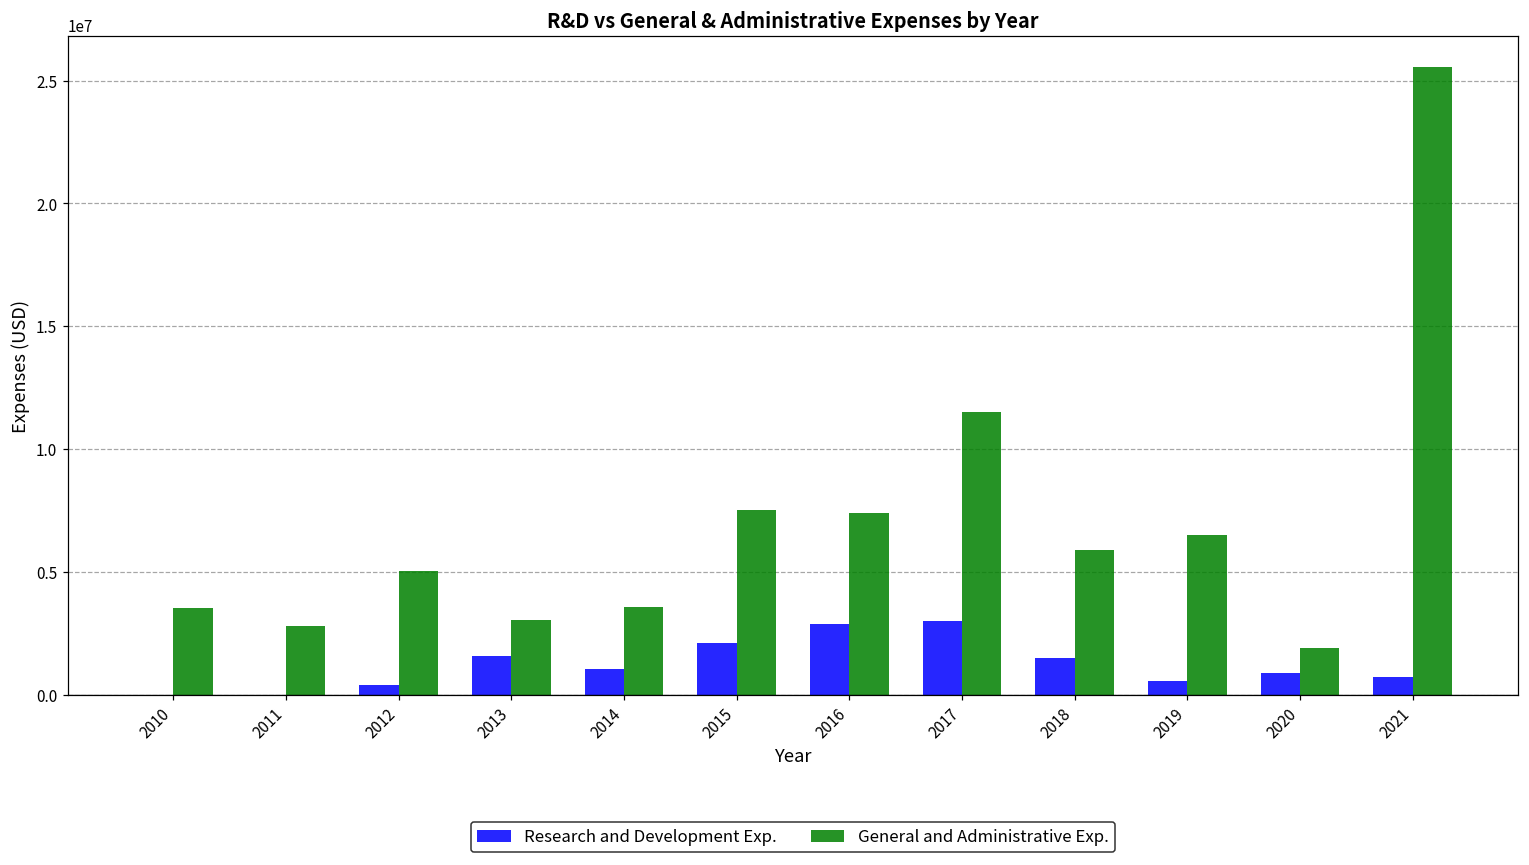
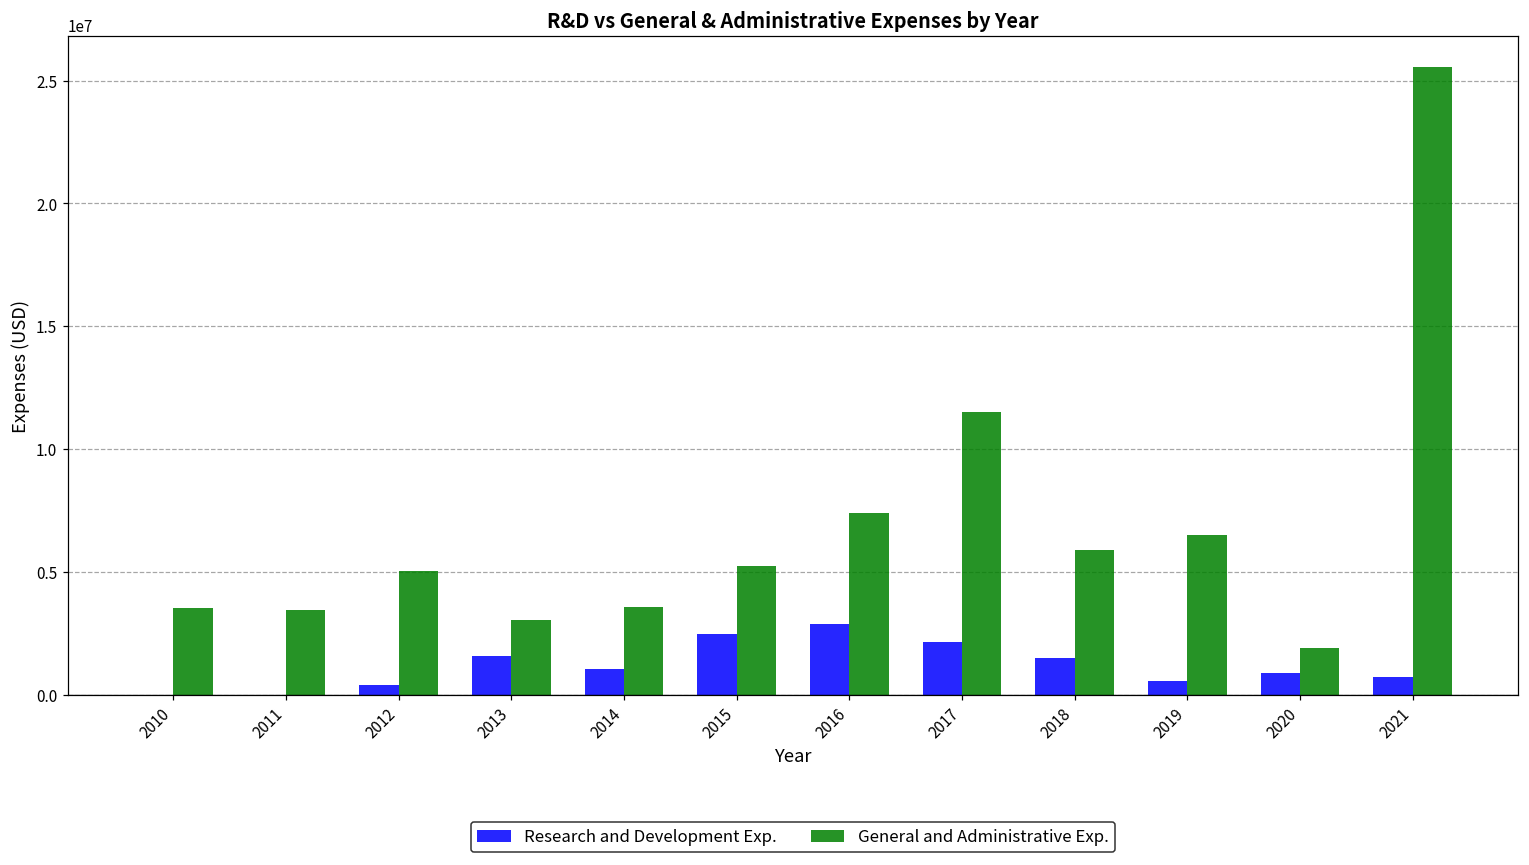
  {
    "Research and Development Exp.": {
      "2012": 400000,
      "2013": 1600000,
      "2014": 1100000,
-     "2015": 2100000,
+     "2015": 2500000,
      "2016": 2900000,
-     "2017": 3000000,
+     "2017": 2200000,
      "2018": 1500000,
      "2019": 500000,
      "2020": 900000,
      "2021": 700000
    },
    "General and Administrative Exp.": {
      "2010": 3500000,
-     "2011": 2800000,
+     "2011": 3400000,
      "2012": 5000000,
      "2013": 3000000,
      "2014": 3600000,
-     "2015": 7500000,
+     "2015": 5300000,
      "2016": 7400000,
      "2017": 11500000,
      "2018": 5900000,
      "2019": 6500000,
      "2020": 1900000,
      "2021": 25500000
    }
  }
